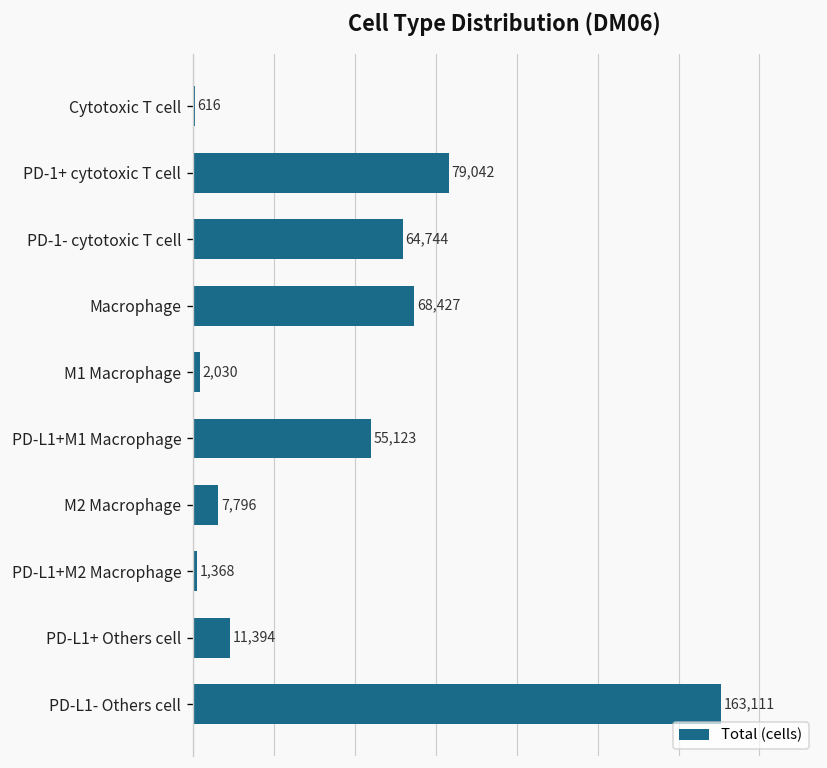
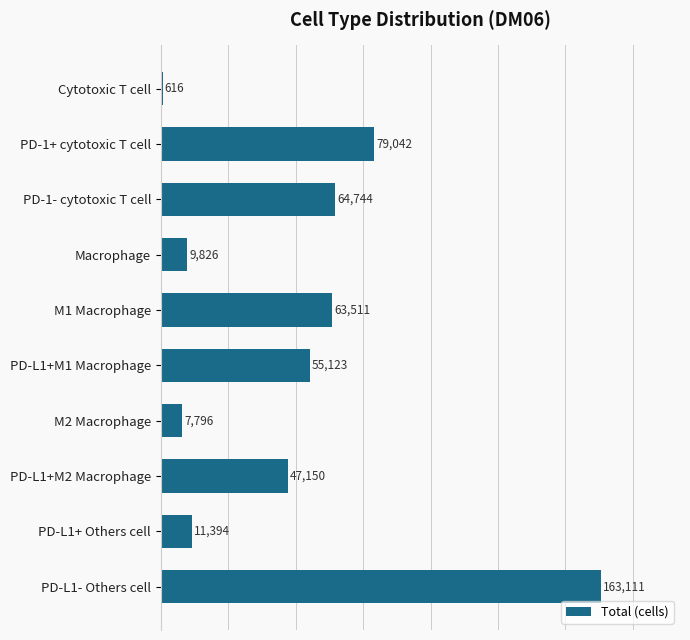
  {
    "Cytotoxic T cell": "616",
    "PD-1+ cytotoxic T cell": "79,042",
    "PD-1- cytotoxic T cell": "64,744",
-   "Macrophage": "68,427",
-   "M1 Macrophage": "2,030",
+   "Macrophage": "9,826",
+   "M1 Macrophage": "63,511",
    "PD-L1+M1 Macrophage": "55,123",
    "M2 Macrophage": "7,796",
-   "PD-L1+M2 Macrophage": "1,368",
+   "PD-L1+M2 Macrophage": "47,150",
    "PD-L1+ Others cell": "11,394",
    "PD-L1- Others cell": "163,111"
  }
